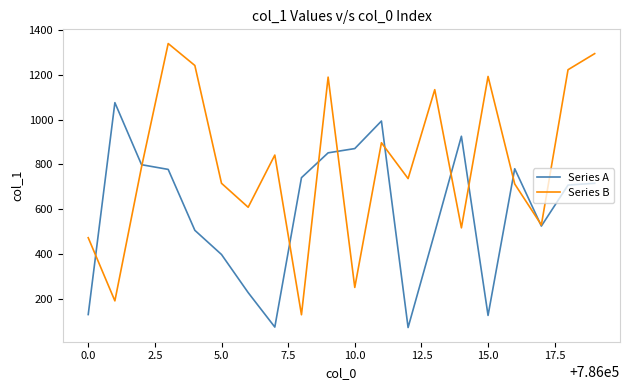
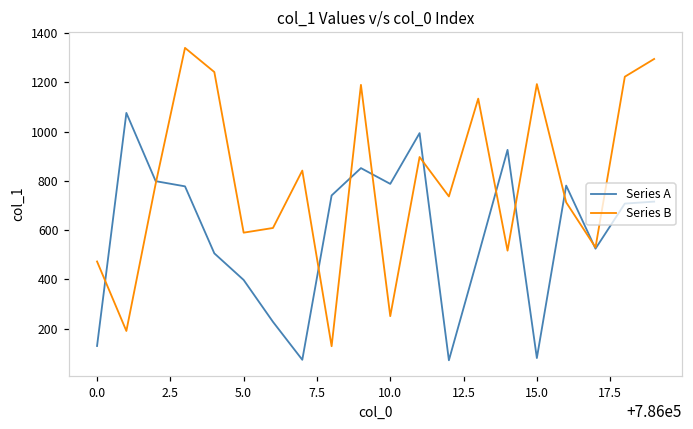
  {
    "Series A": {
      "0.0": 130,
      "5.0": 400,
-     "10.0": 870,
-     "15.0": 130
+     "10.0": 790,
+     "15.0": 80
    },
    "Series B": {
      "0.0": 470,
-     "5.0": 720,
+     "5.0": 590,
      "10.0": 250,
      "15.0": 1190
    }
  }
